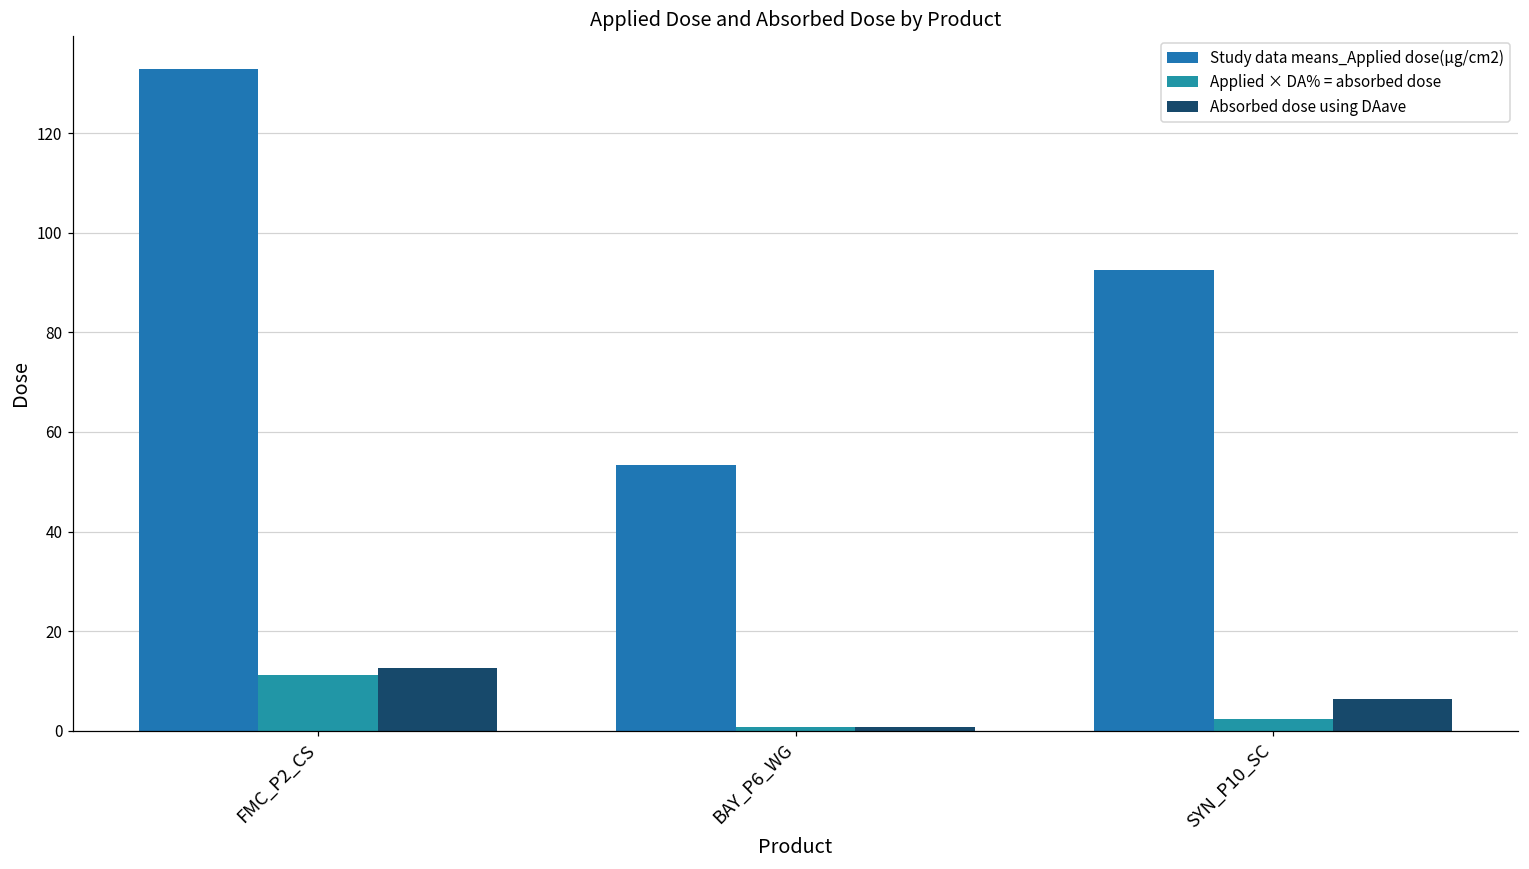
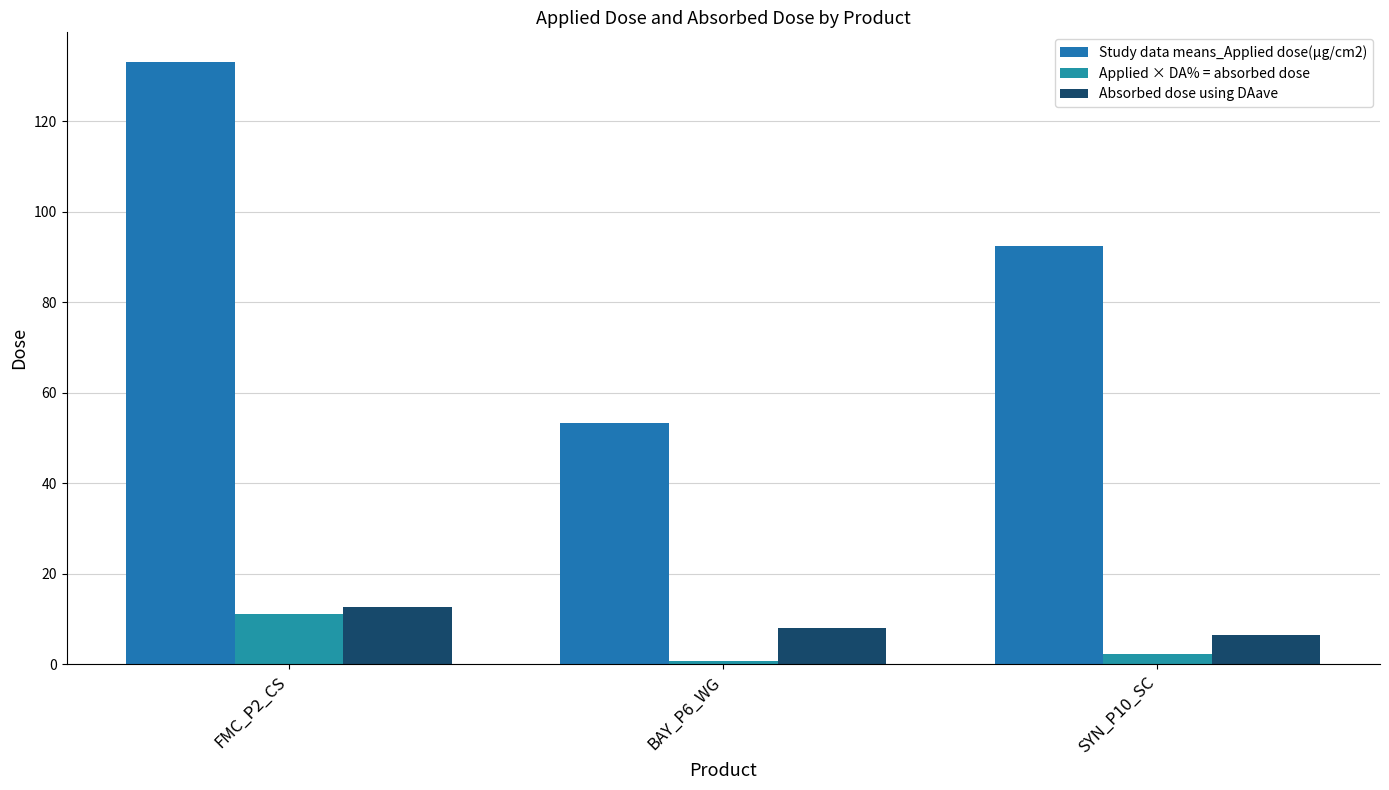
  {
    "Absorbed dose using DAave": {
      "FMC_P2_CS": 13,
-     "BAY_P6_WG": 1,
+     "BAY_P6_WG": 8,
      "SYN_P10_SC": 6
    }
  }
